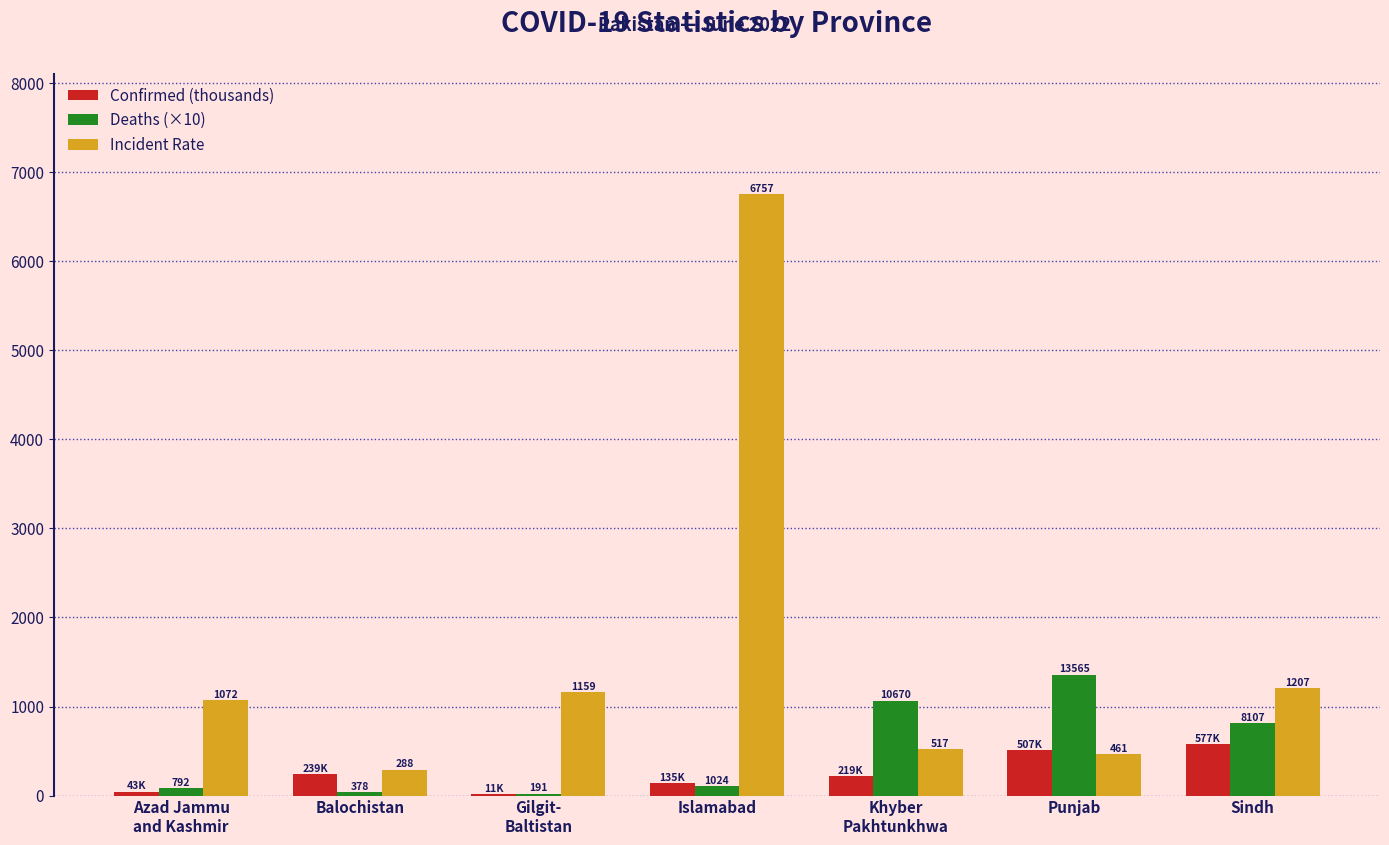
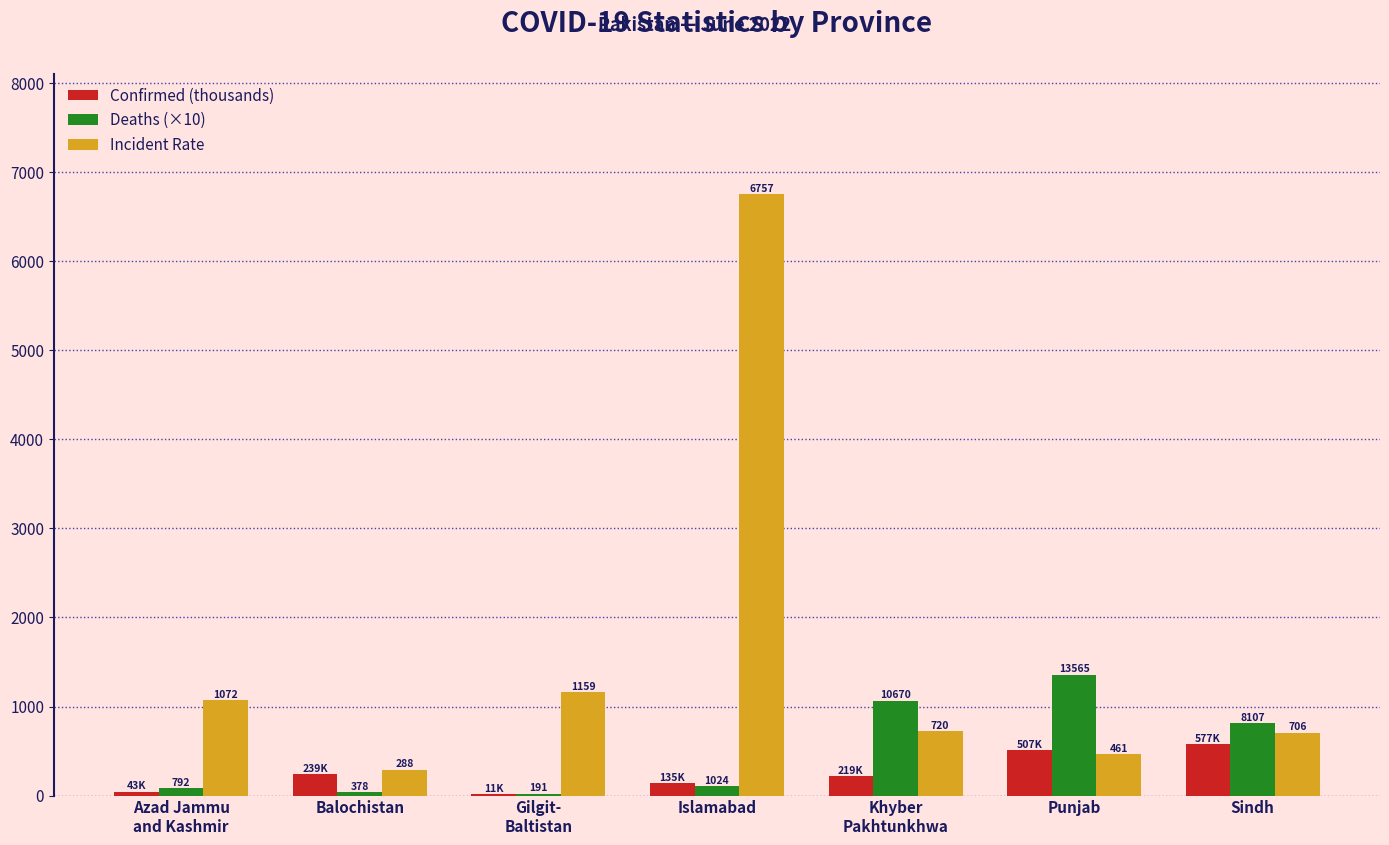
  {
    "Confirmed (thousands)": {
      "Azad Jammu and Kashmir": "43K",
      "Punjab": "507K"
    },
    "Incident Rate": {
      "Azad Jammu and Kashmir": "1072",
      "Balochistan": "288",
      "Gilgit- Baltistan": "1159",
      "Islamabad": "6757",
-     "Khyber Pakhtunkhwa": "517",
+     "Khyber Pakhtunkhwa": "720",
      "Punjab": "461",
-     "Sindh": "1207"
+     "Sindh": "706"
    }
  }
